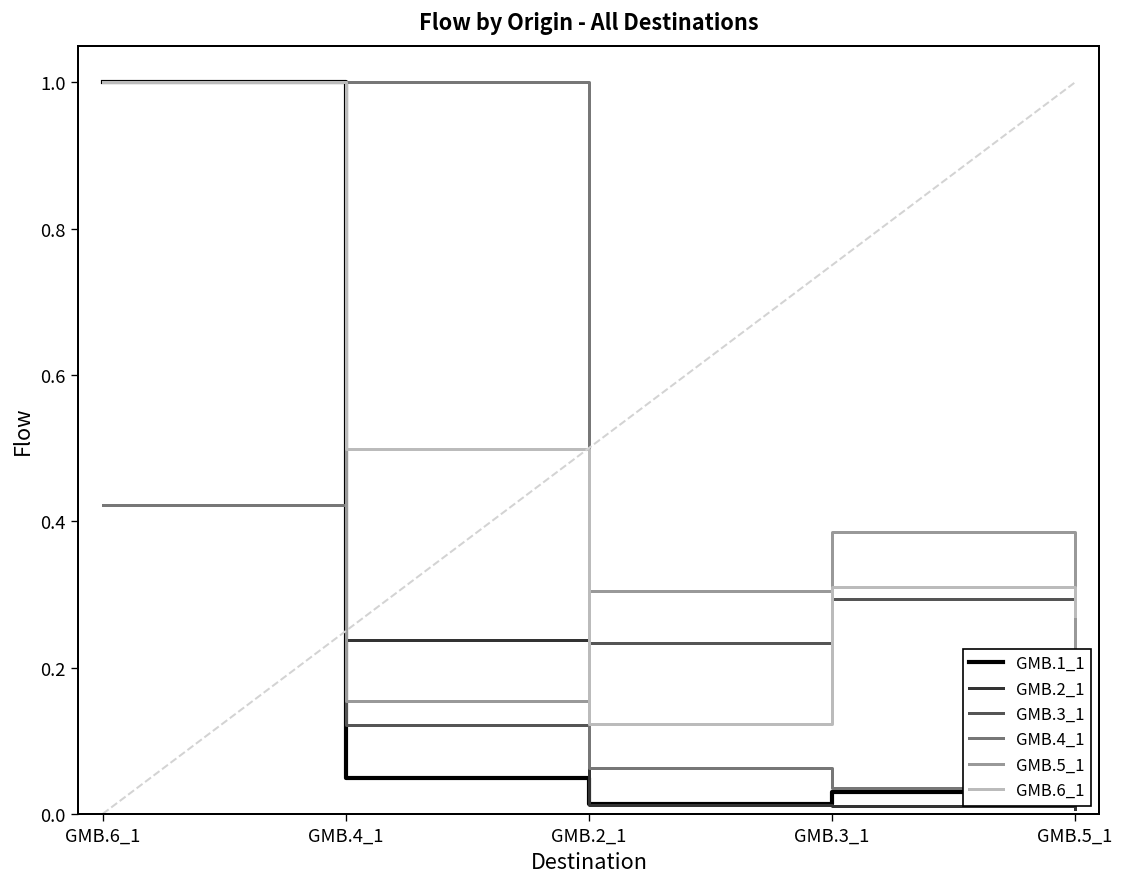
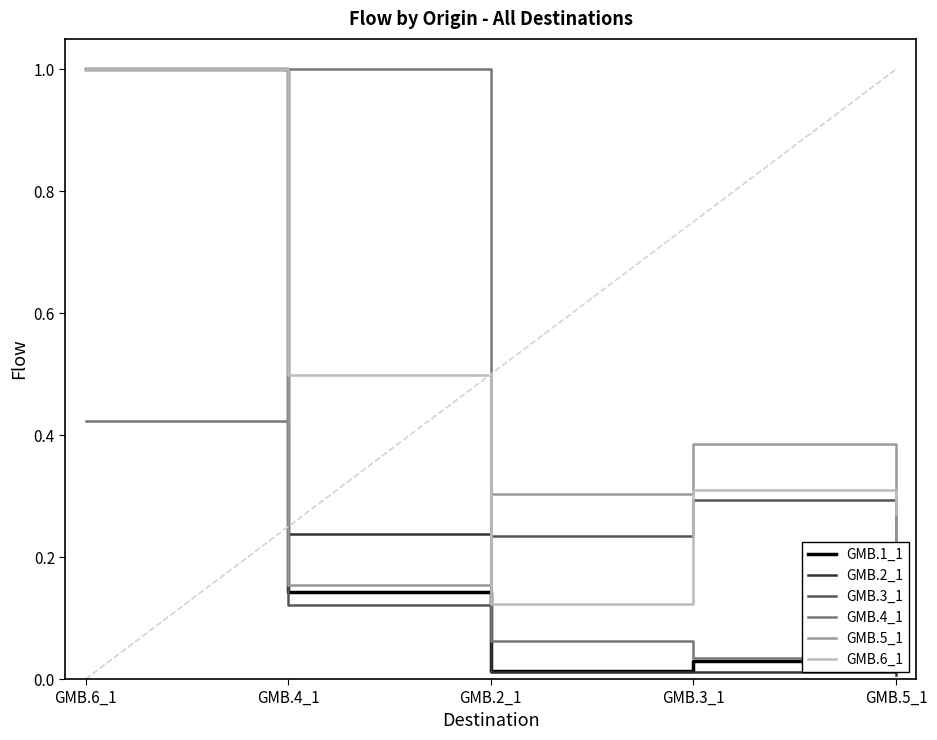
  {
    "GMB.1_1": {
-     "GMB.4_1": 0.05,
+     "GMB.4_1": 0.14,
      "GMB.3_1": 0.03
    }
  }
